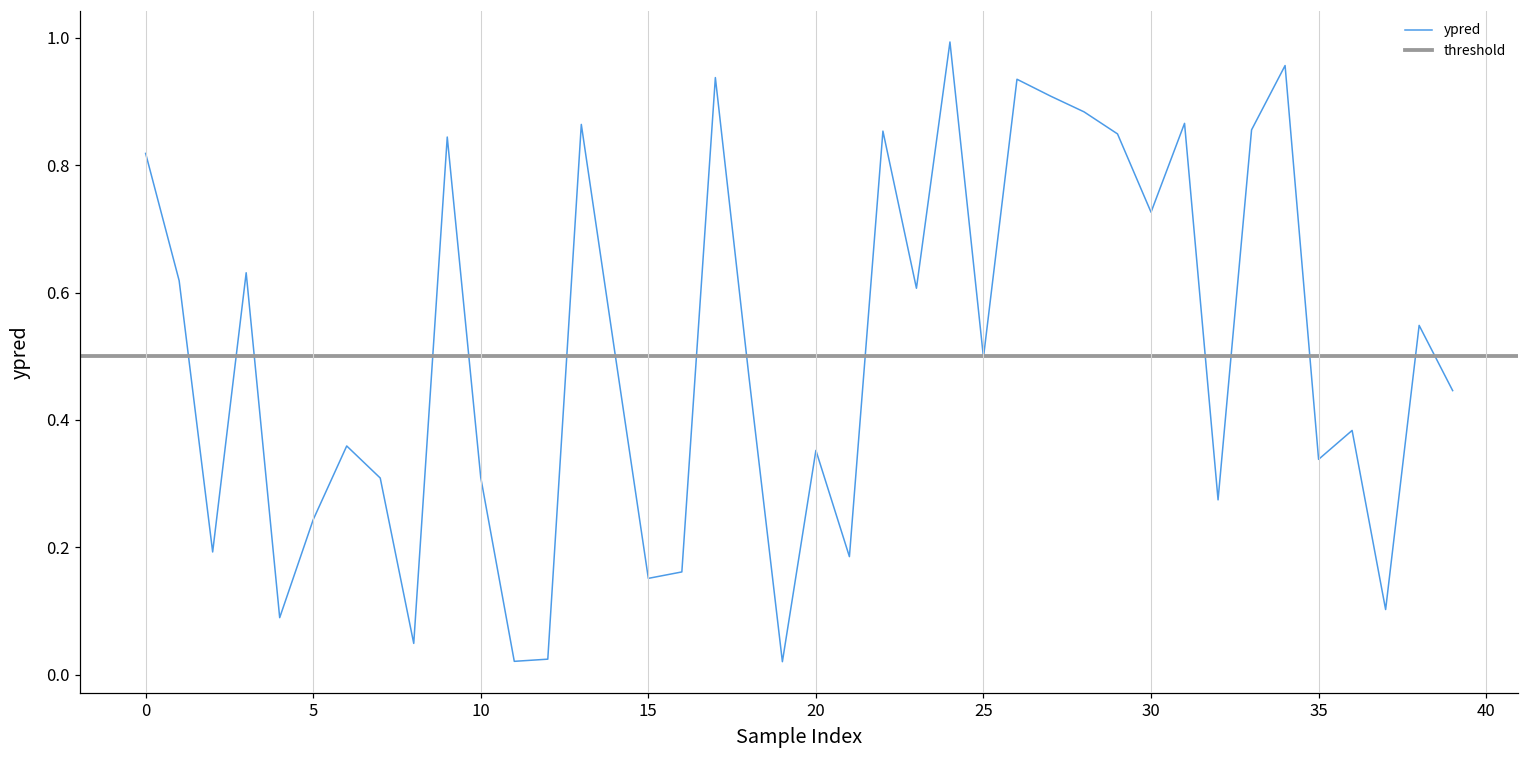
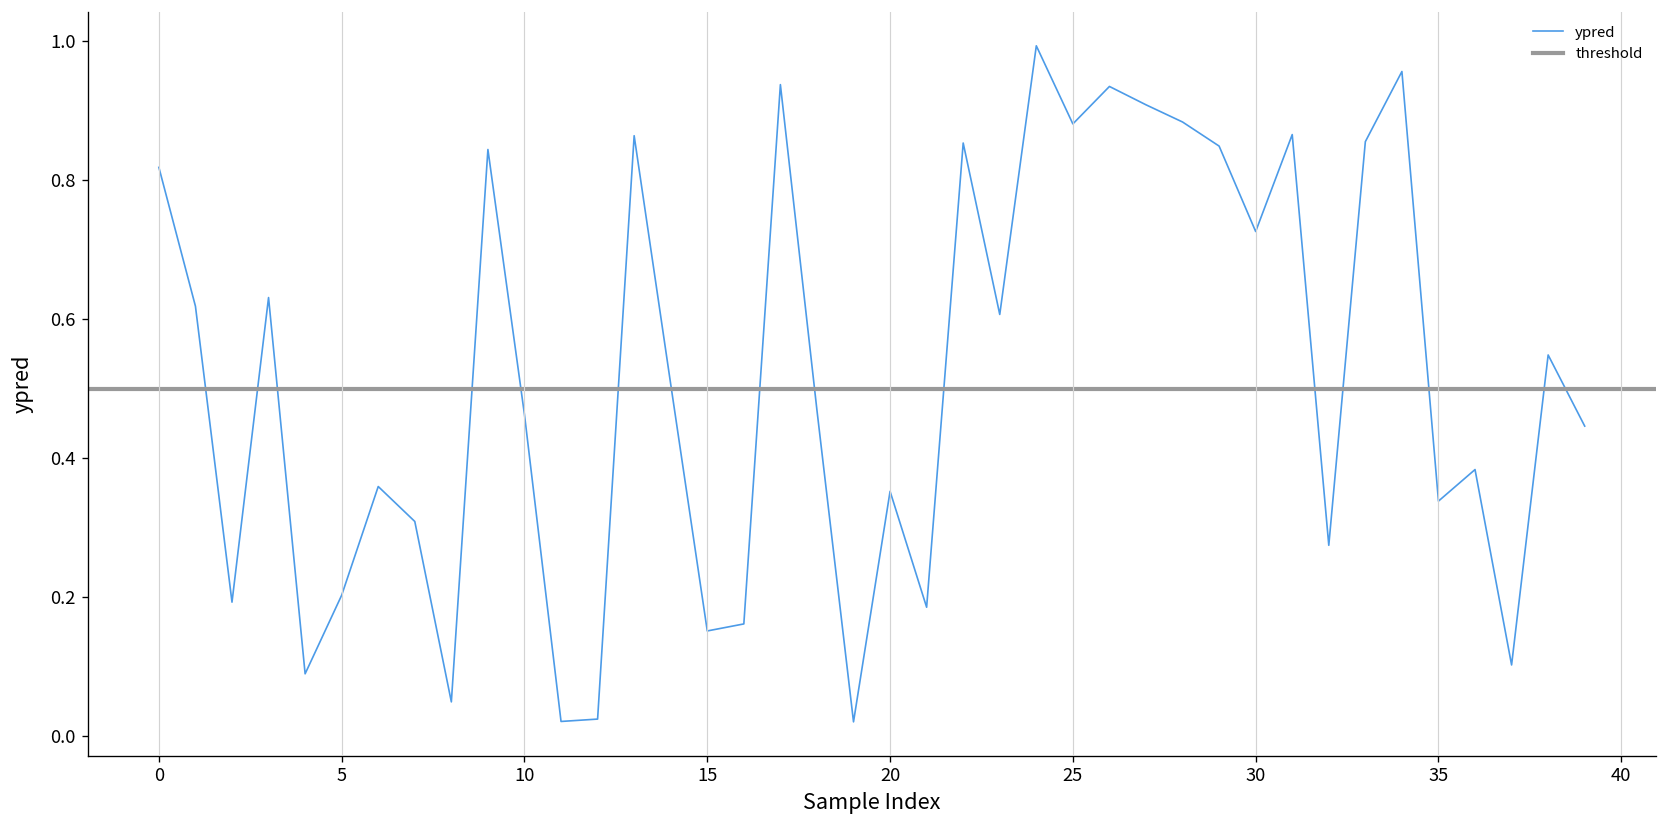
  {
    "0": 0.82,
-   "5": 0.24,
-   "10": 0.31,
+   "5": 0.20,
+   "10": 0.46,
    "15": 0.15,
    "20": 0.35,
-   "25": 0.50,
+   "25": 0.88,
    "30": 0.73,
    "35": 0.34
  }
